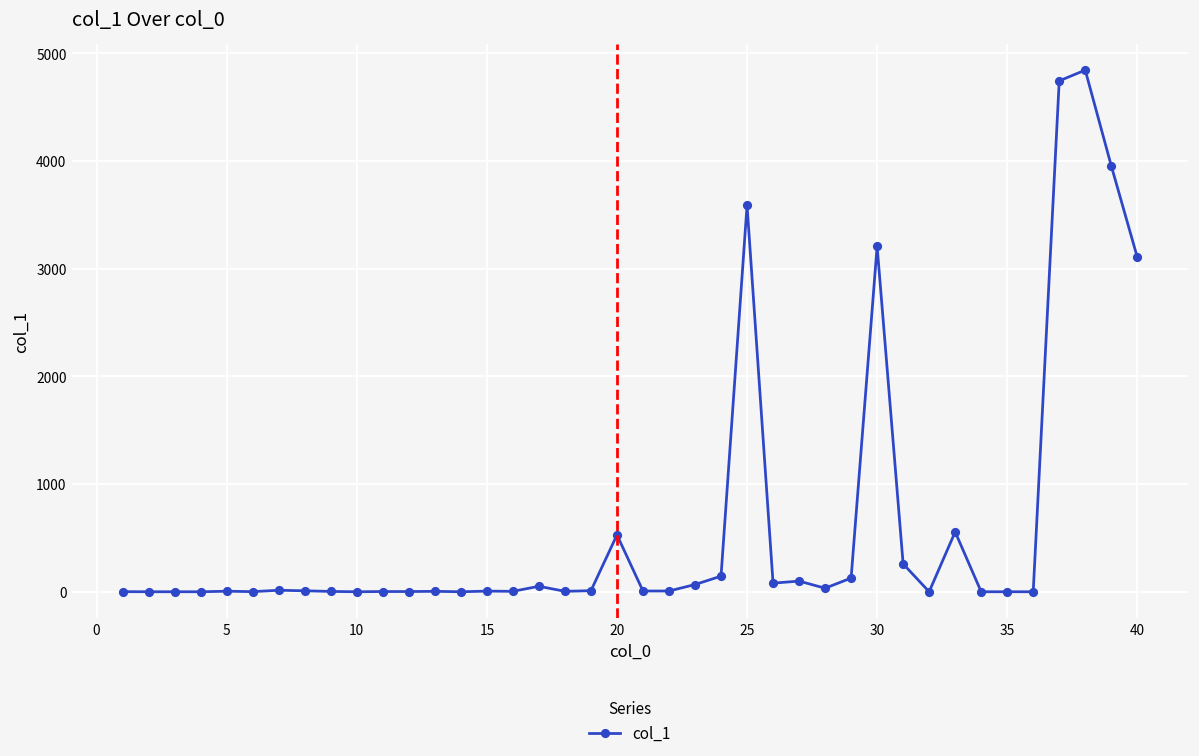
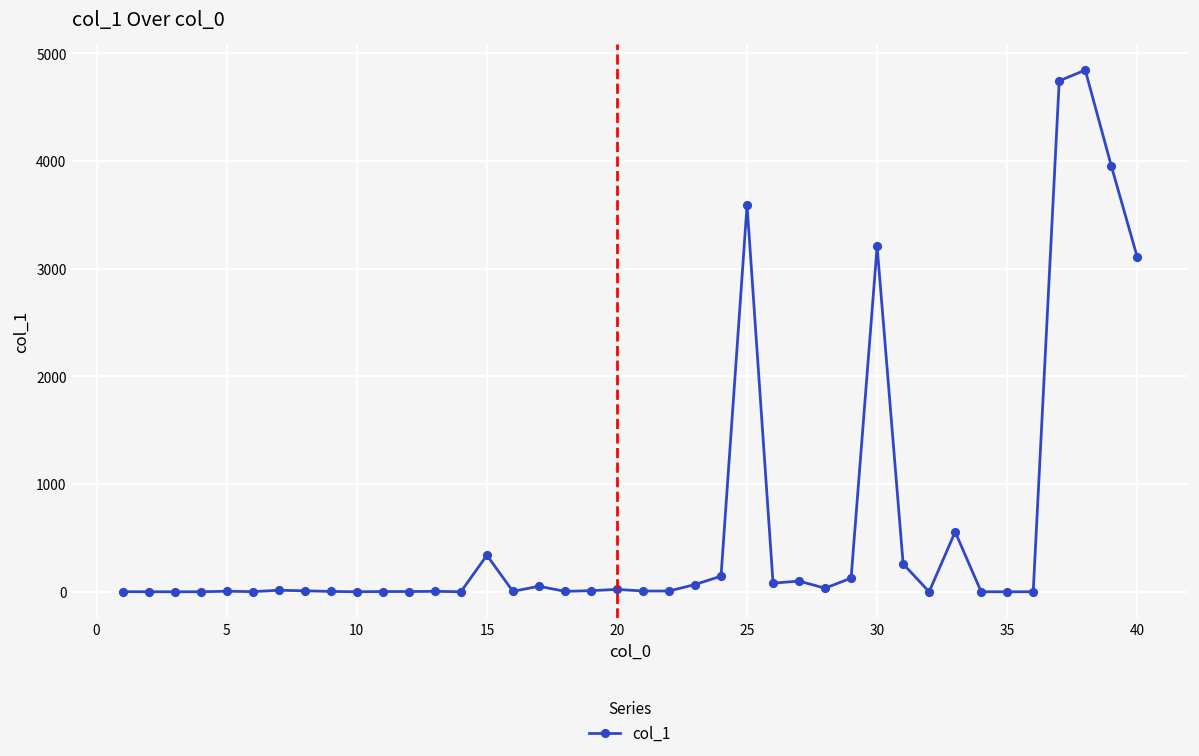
  {
    "5": 0,
    "10": 0,
-   "15": 0,
-   "20": 500,
+   "15": 300,
+   "20": 0,
    "25": 3600,
    "30": 3200,
    "35": 0,
    "40": 3100
  }
